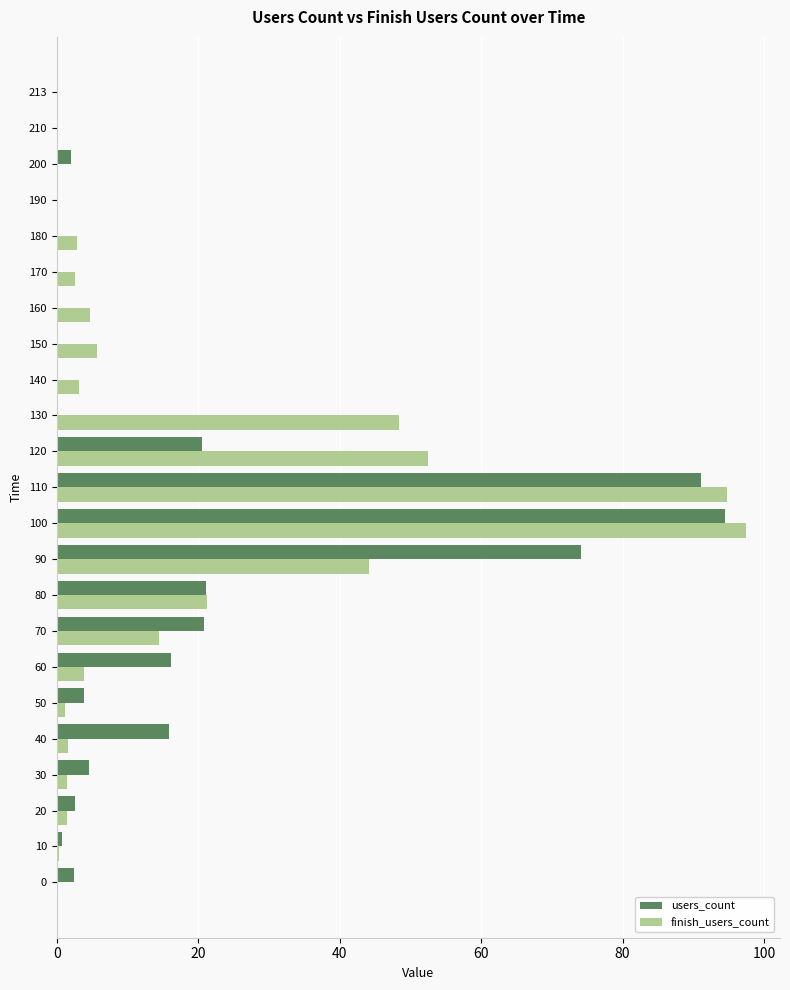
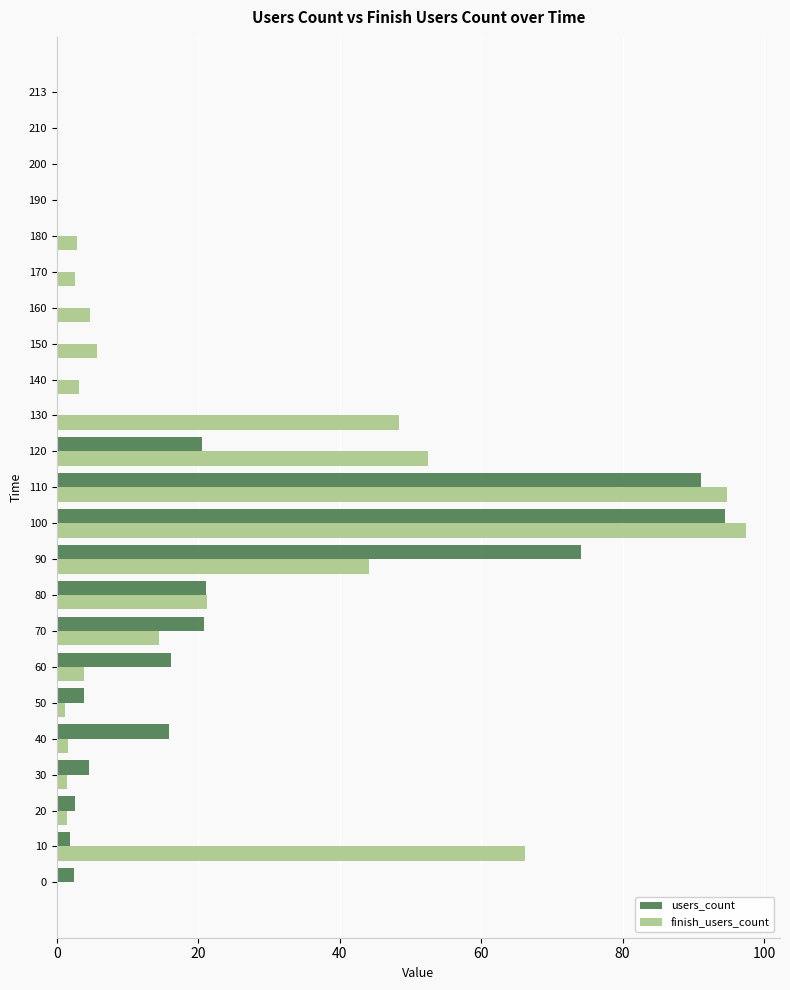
  {
    "users_count": {
      "213": 0,
      "210": 0,
-     "200": 2,
+     "200": 0,
      "190": 0,
      "180": 0,
      "170": 0,
      "160": 0,
      "150": 0,
      "140": 0,
      "130": 0,
      "120": 21,
      "110": 91,
      "100": 95,
      "90": 74,
      "80": 21,
      "70": 21,
      "60": 16,
      "50": 4,
      "40": 16,
      "30": 5,
      "20": 3,
-     "10": 1,
+     "10": 2,
      "0": 2
    },
    "finish_users_count": {
      "190": 0,
      "180": 3,
      "170": 3,
      "160": 5,
      "150": 6,
      "140": 3,
      "130": 48,
      "120": 53,
      "110": 95,
      "100": 97,
      "90": 44,
      "80": 21,
      "70": 15,
      "60": 4,
      "50": 1,
      "40": 2,
      "30": 1,
      "20": 2,
-     "10": 0,
+     "10": 66,
      "0": 0
    }
  }
